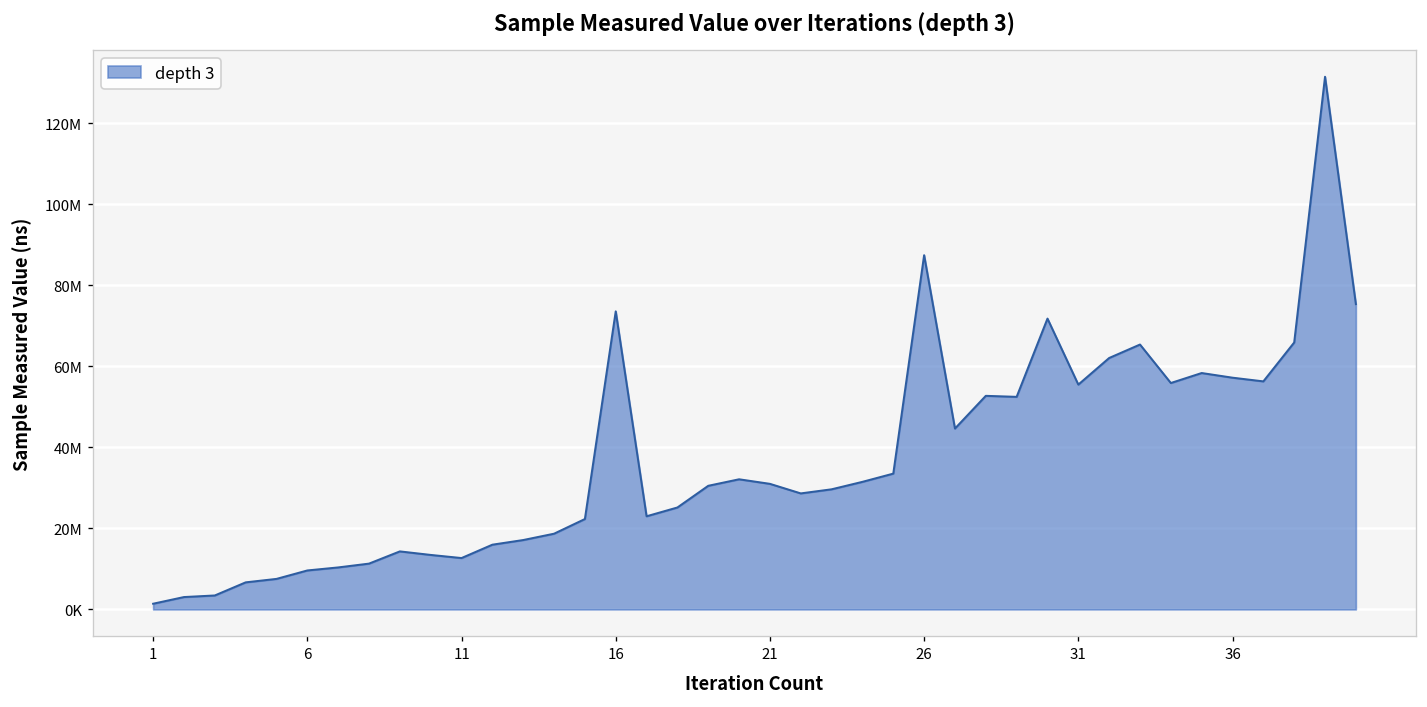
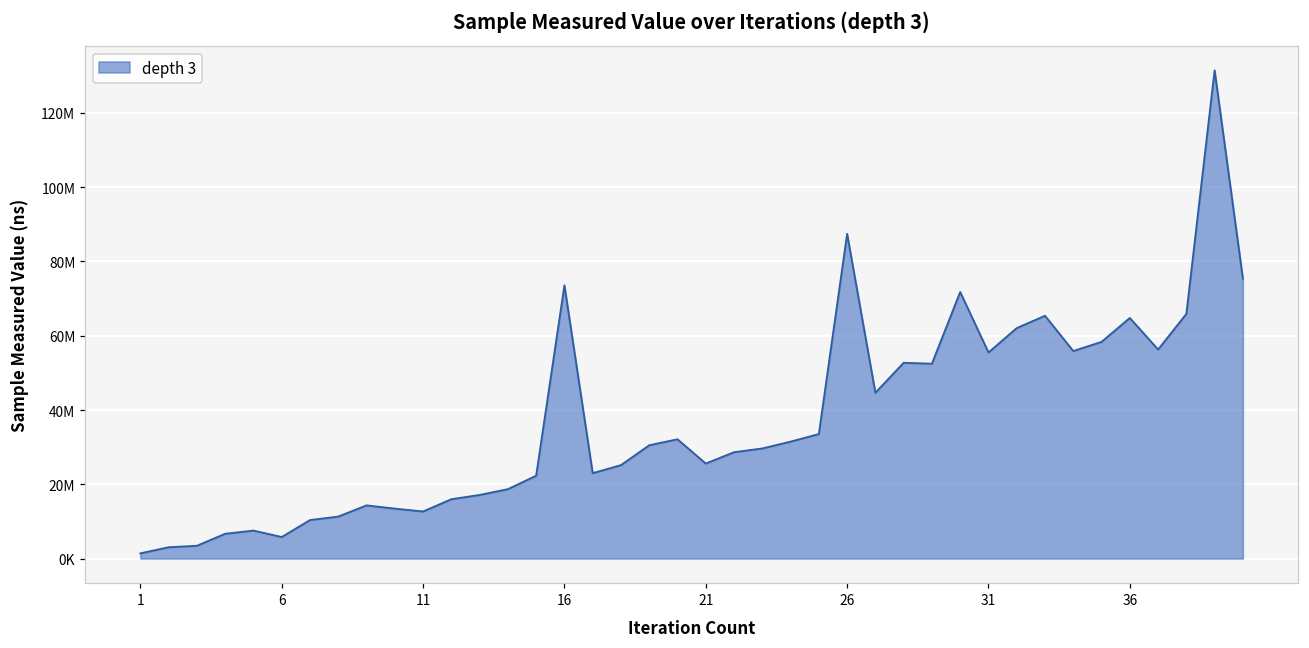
  {
    "1": 1000000,
-   "6": 10000000,
+   "6": 6000000,
    "11": 13000000,
    "16": 74000000,
-   "21": 31000000,
+   "21": 26000000,
    "26": 87000000,
    "31": 55000000,
-   "36": 57000000
+   "36": 65000000
  }
